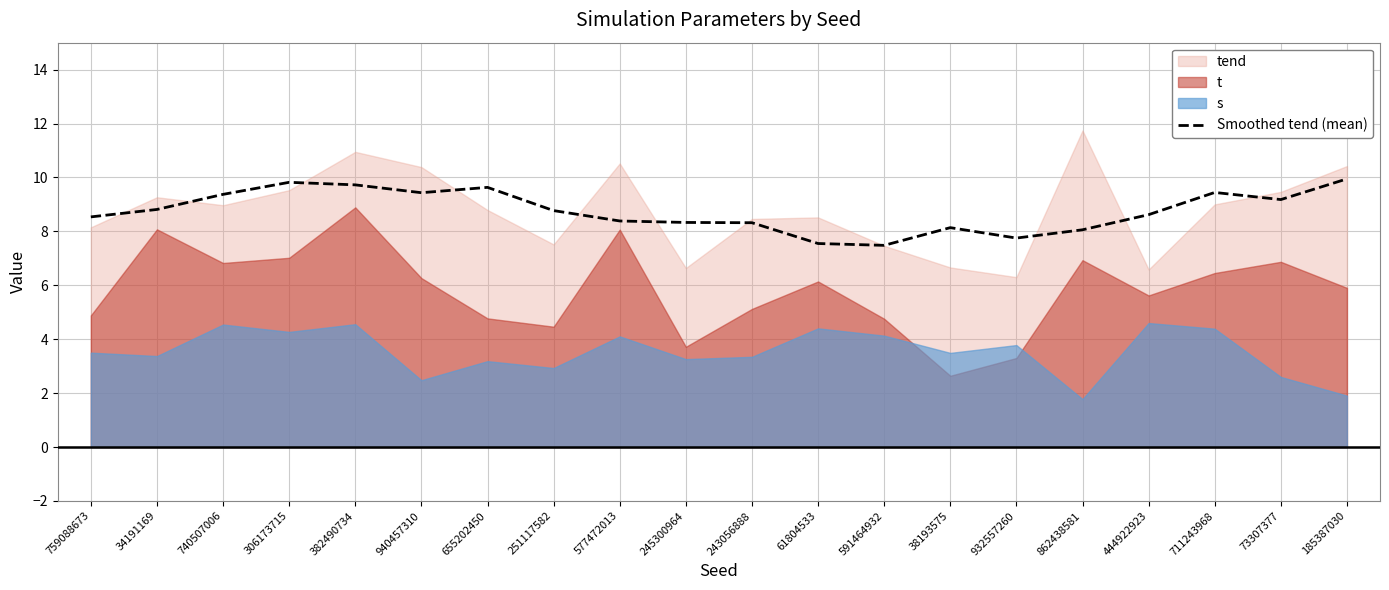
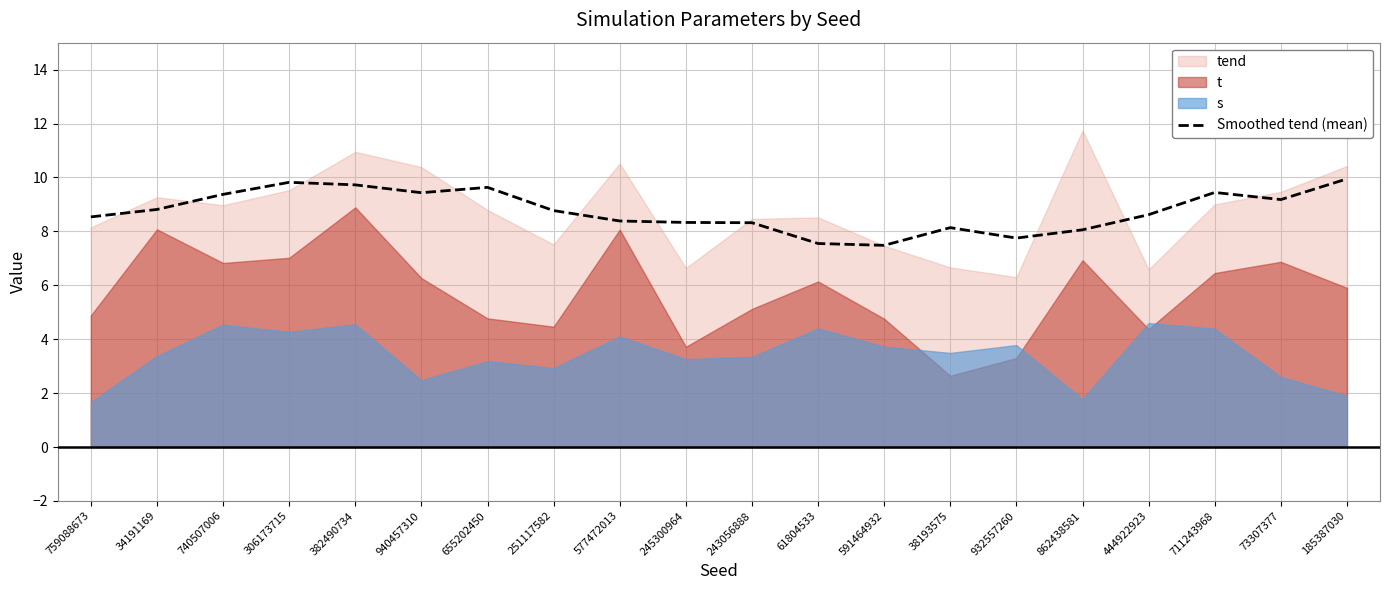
  {
    "Smoothed tend (mean)": {
      "759088673": 8.5,
      "34191169": 8.8,
      "740507006": 9.4,
      "306173715": 9.8,
      "382490734": 9.7,
      "940457310": 9.4,
      "655202450": 9.6,
      "251117582": 8.8,
      "577472013": 8.4,
      "245300964": 8.3,
      "243056888": 8.3,
      "61804533": 7.5,
      "38193575": 8.1,
      "932557260": 7.8,
      "862438581": 8.1,
      "444922923": 8.6,
      "711243968": 9.4,
      "73307377": 9.2,
      "185387030": 9.9
    },
    "tend": {
      "759088673": 8.2,
      "34191169": 9.3,
      "740507006": 9.0,
      "306173715": 9.5,
      "382490734": 10.9,
      "940457310": 10.4,
      "655202450": 8.8,
      "251117582": 7.5,
      "577472013": 10.5,
      "245300964": 6.6,
      "243056888": 8.5,
      "61804533": 8.5,
      "38193575": 6.7,
      "932557260": 6.3,
      "862438581": 11.7,
      "444922923": 6.6,
      "711243968": 9.0,
      "73307377": 9.5,
      "185387030": 10.4
    },
    "t": {
      "759088673": 4.9,
      "34191169": 8.1,
      "740507006": 6.8,
      "306173715": 7.0,
      "382490734": 8.9,
      "940457310": 6.3,
      "655202450": 4.8,
      "251117582": 4.5,
      "577472013": 8.1,
      "245300964": 3.7,
      "243056888": 5.1,
      "61804533": 6.1,
      "591464932": 4.8,
      "38193575": 2.6,
      "932557260": 3.3,
      "862438581": 6.9,
-     "444922923": 5.6,
+     "444922923": 4.4,
      "711243968": 6.5,
      "73307377": 6.9,
      "185387030": 5.9
    },
    "s": {
-     "759088673": 3.5,
+     "759088673": 1.7,
      "34191169": 3.4,
      "740507006": 4.5,
      "306173715": 4.3,
      "382490734": 4.6,
      "940457310": 2.5,
      "655202450": 3.2,
      "251117582": 2.9,
      "577472013": 4.1,
      "245300964": 3.3,
      "243056888": 3.3,
      "61804533": 4.4,
-     "591464932": 4.1,
+     "591464932": 3.7,
      "38193575": 3.5,
      "932557260": 3.8,
      "862438581": 1.8,
      "444922923": 4.6,
      "711243968": 4.4,
      "73307377": 2.6,
      "185387030": 1.9
    }
  }
